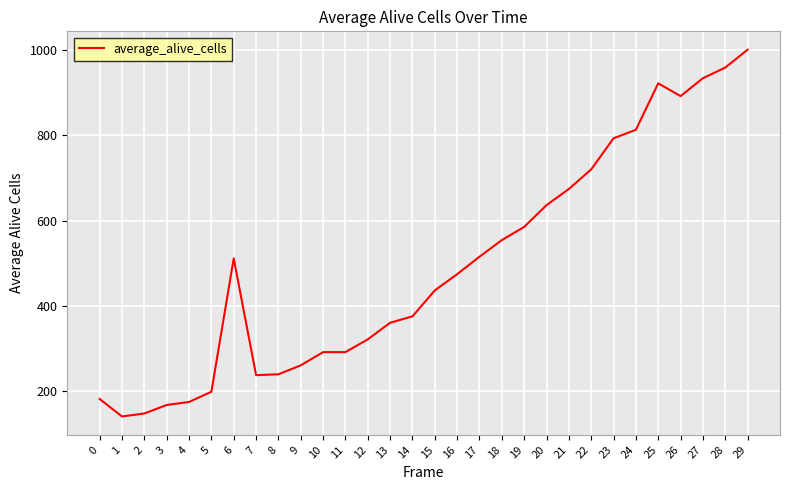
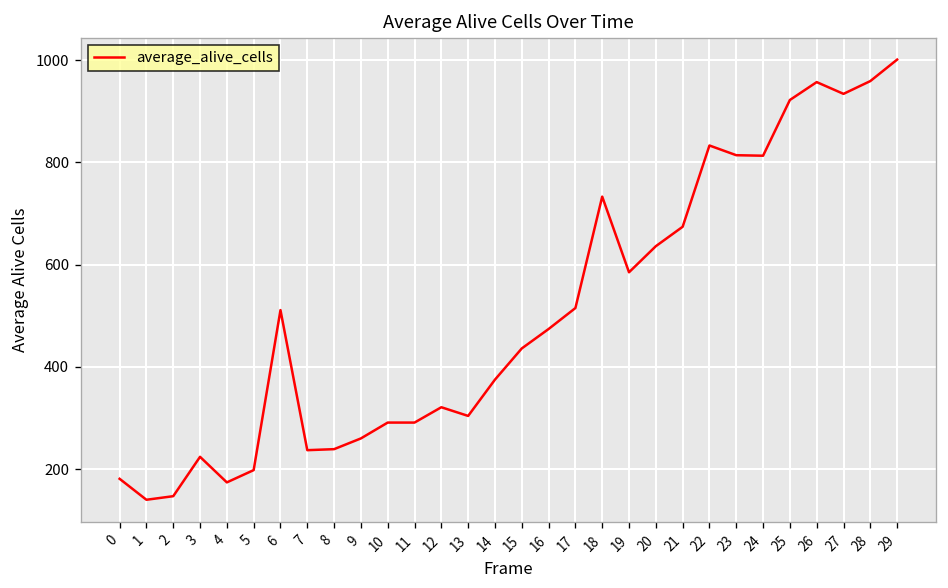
  {
    "0": 180,
    "1": 140,
    "2": 150,
-   "3": 170,
+   "3": 220,
    "4": 170,
    "5": 200,
    "6": 510,
    "7": 240,
    "8": 240,
    "9": 260,
    "10": 290,
    "11": 290,
    "12": 320,
-   "13": 360,
+   "13": 300,
    "14": 380,
    "15": 440,
    "16": 470,
    "17": 520,
-   "18": 550,
+   "18": 730,
    "19": 590,
    "20": 640,
    "21": 670,
-   "22": 720,
-   "23": 790,
+   "22": 830,
+   "23": 810,
    "24": 810,
    "25": 920,
-   "26": 890,
+   "26": 960,
    "27": 930,
    "28": 960,
    "29": 1000
  }
